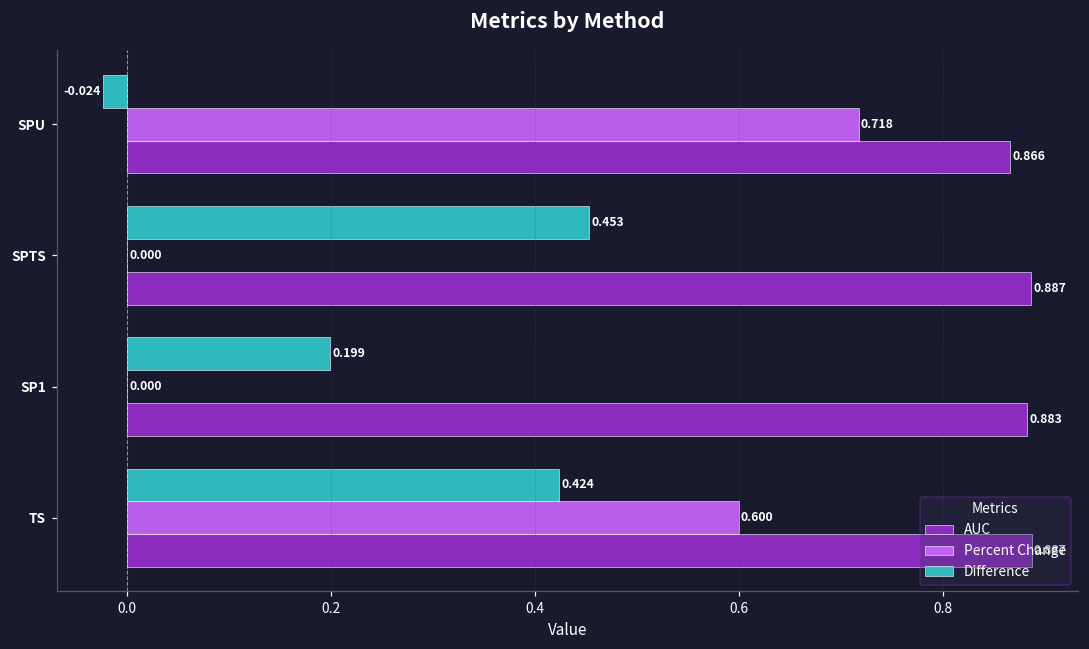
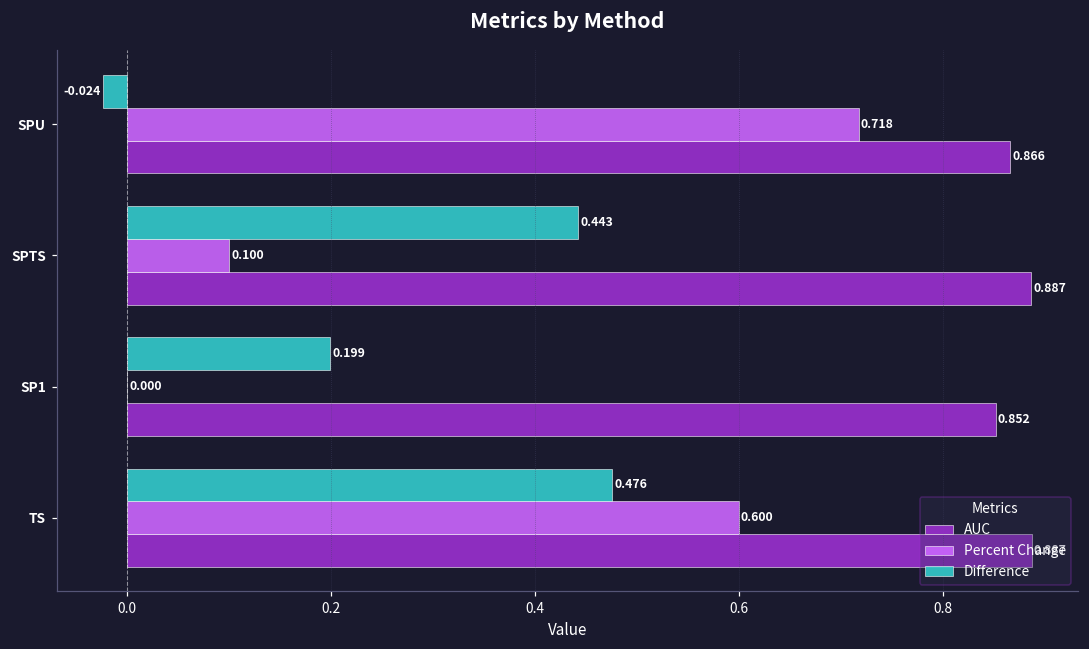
  {
    "AUC": {
      "SPU": 0.866,
      "SPTS": 0.887,
-     "SP1": 0.883
+     "SP1": 0.852
    },
    "Percent Change": {
      "SPU": 0.718,
-     "SPTS": 0.000,
+     "SPTS": 0.100,
      "SP1": 0.000,
      "TS": 0.600
    },
    "Difference": {
      "SPU": -0.024,
-     "SPTS": 0.453,
+     "SPTS": 0.443,
      "SP1": 0.199,
-     "TS": 0.424
+     "TS": 0.476
    }
  }
